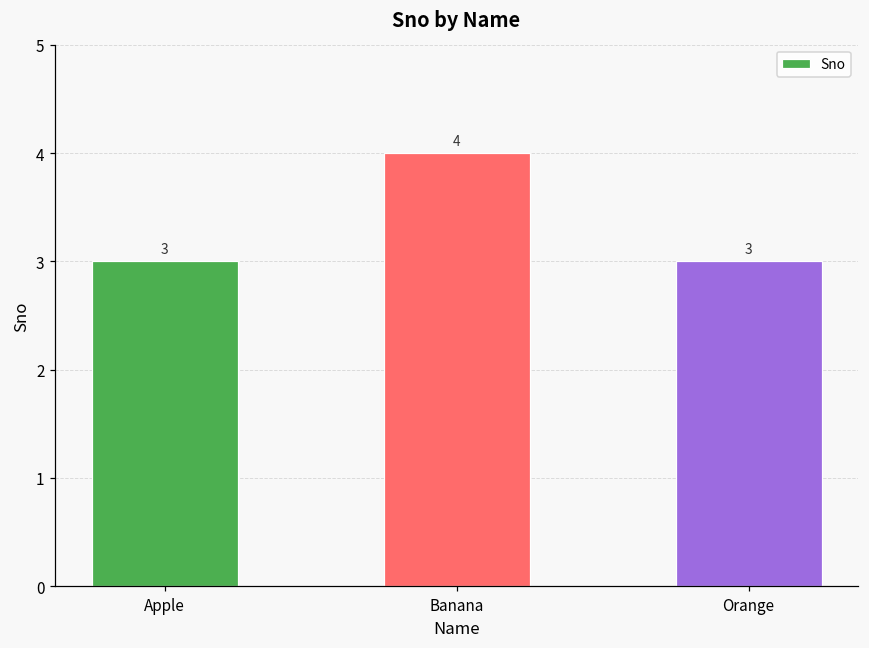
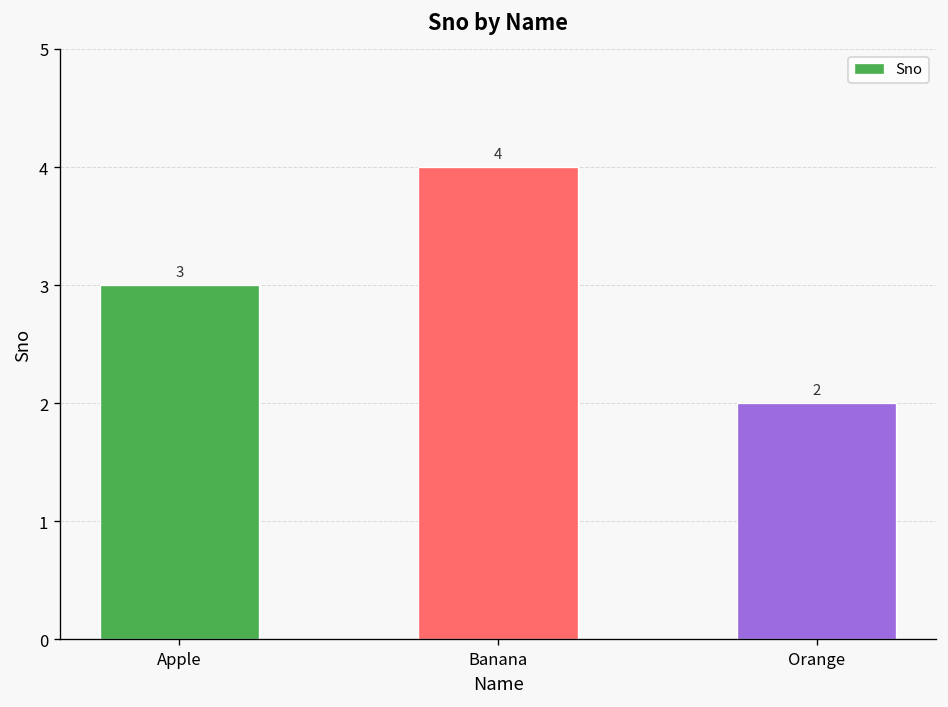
  {
    "Apple": 3,
    "Banana": 4,
-   "Orange": 3
+   "Orange": 2
  }
